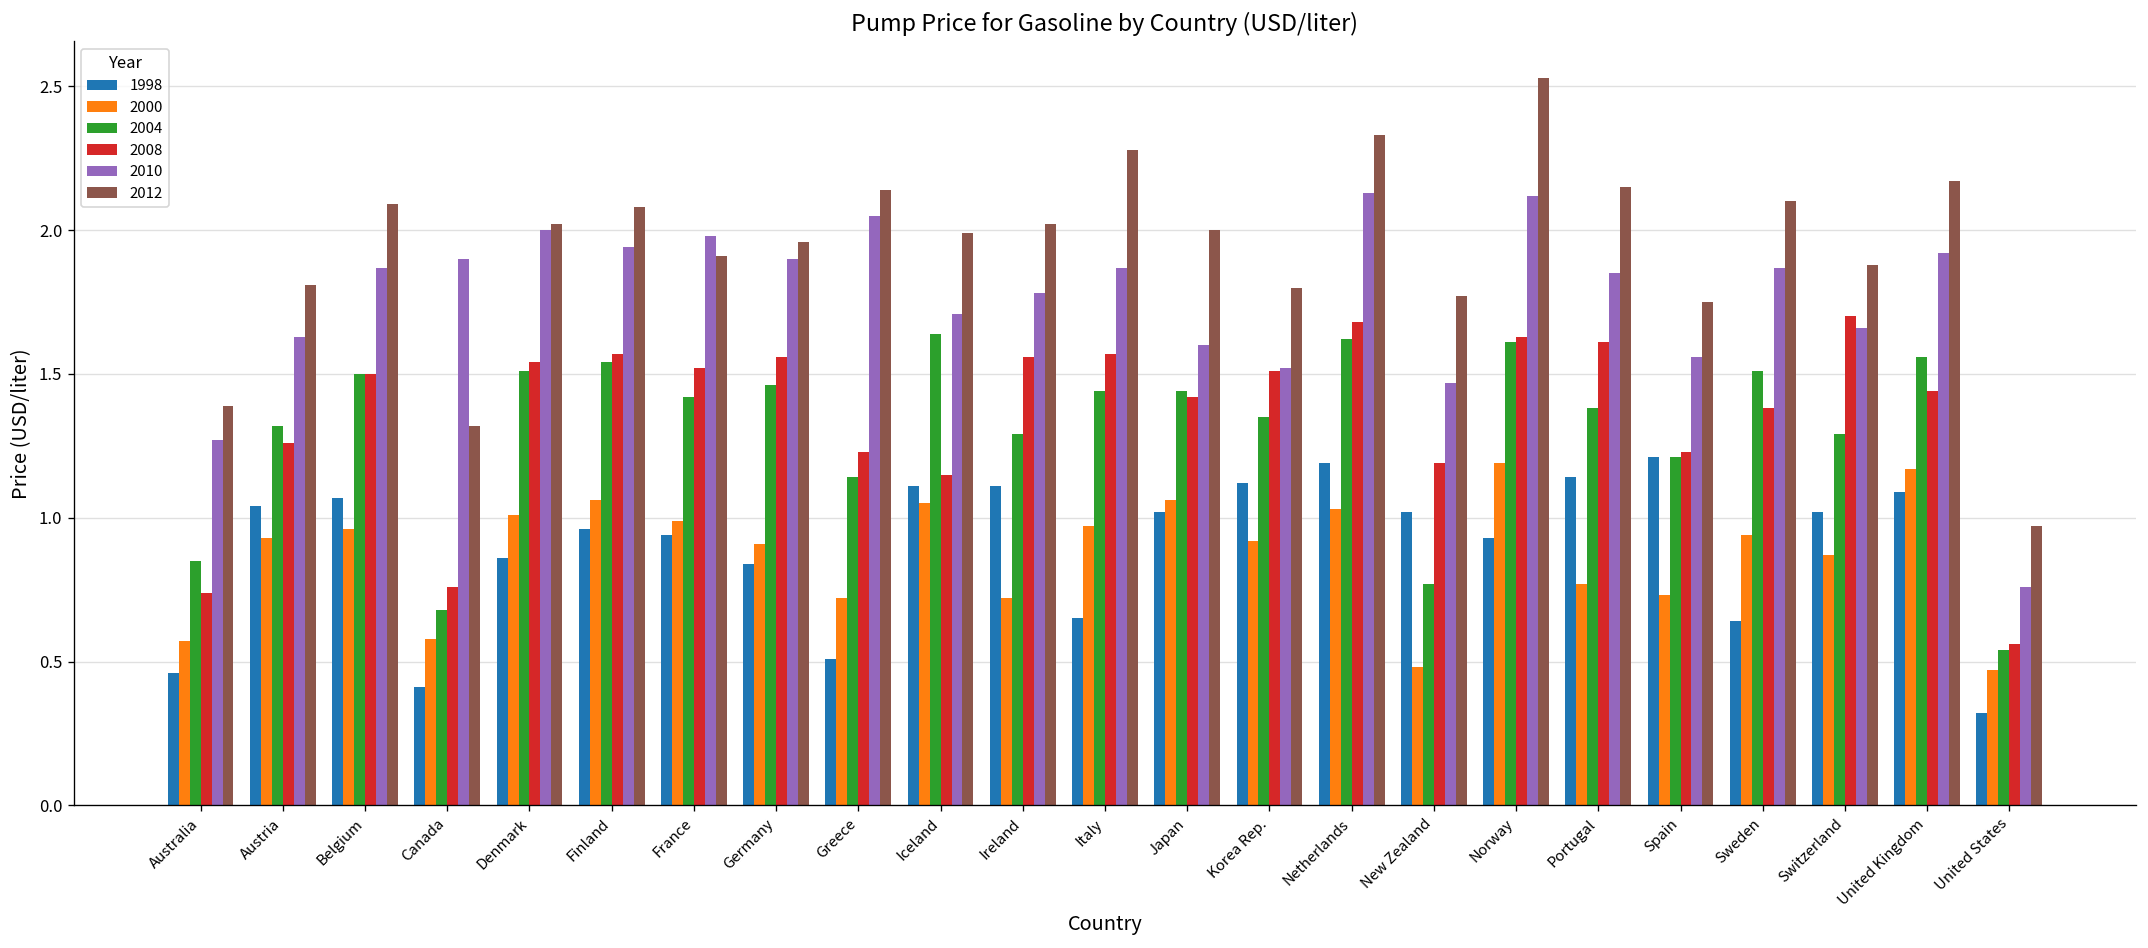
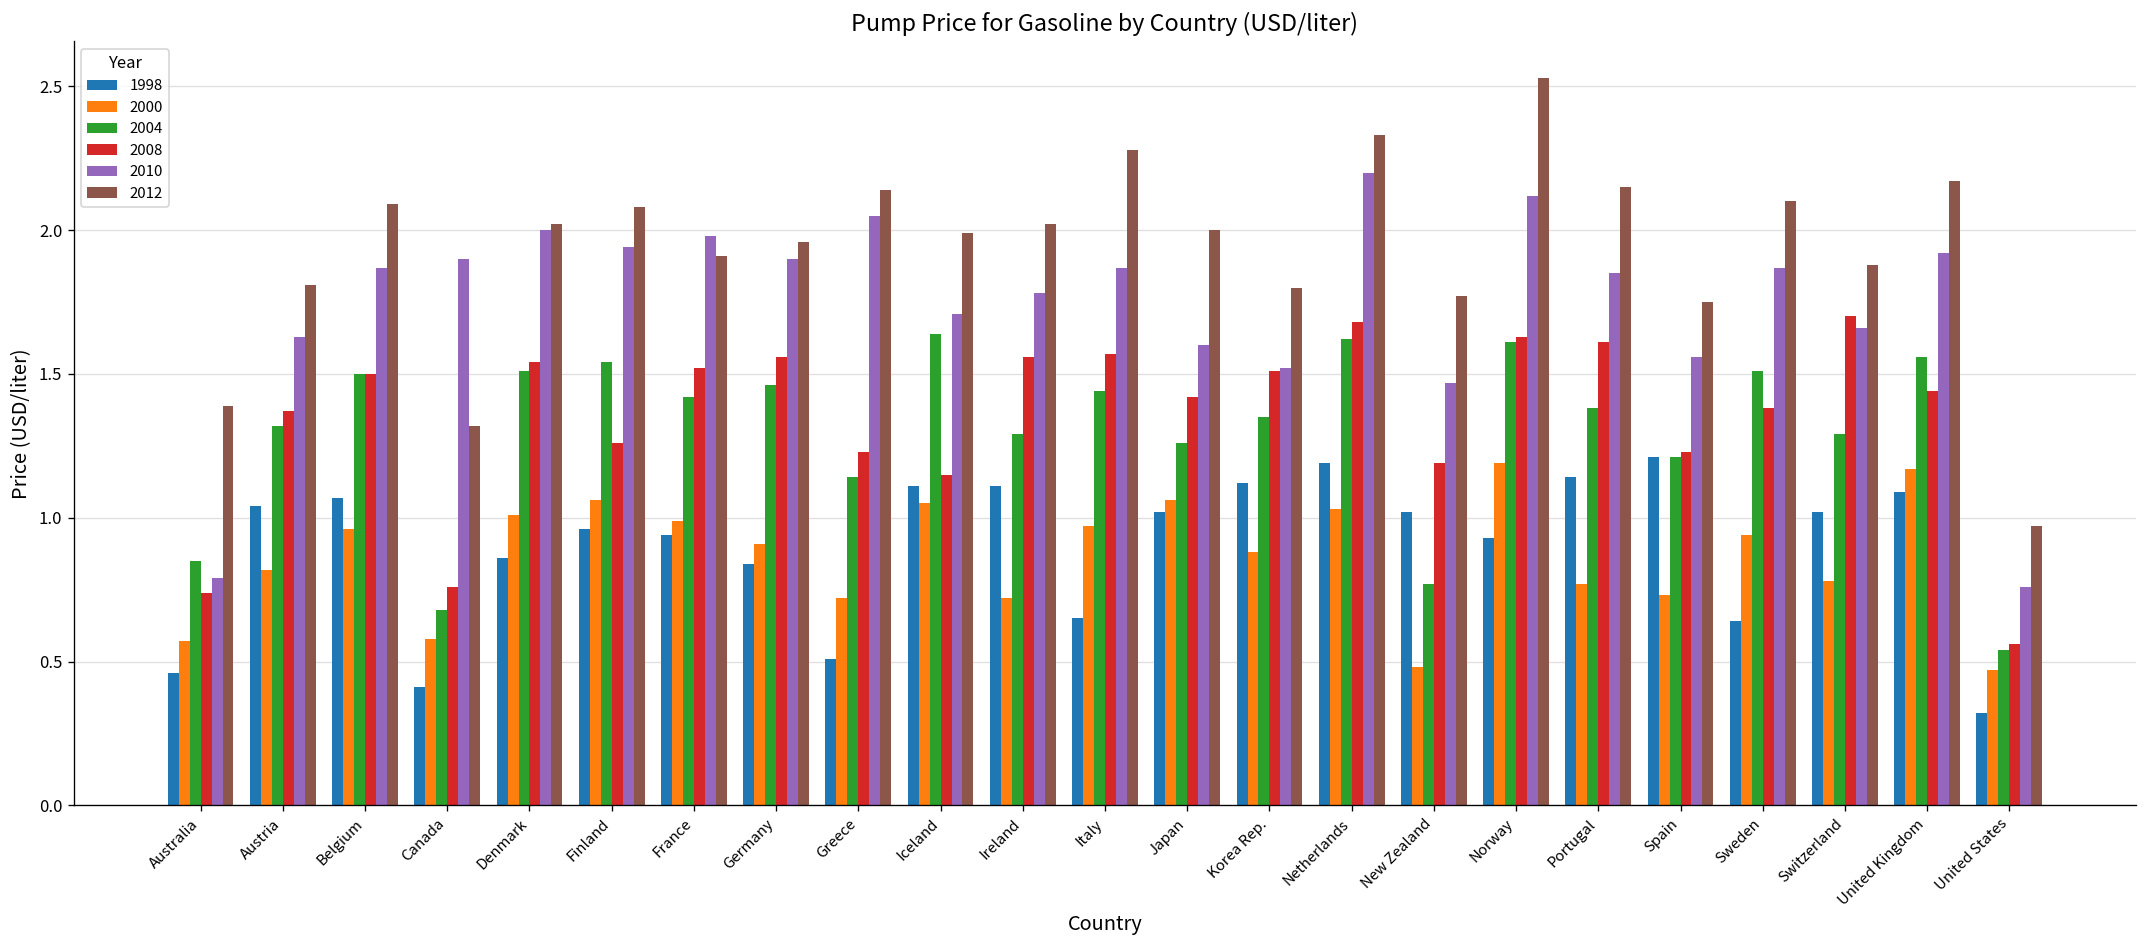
  {
    "1998": {
      "Australia": 0.46,
      "Austria": 1.04,
      "Belgium": 1.07,
      "Canada": 0.41,
      "Denmark": 0.86,
      "Finland": 0.96,
      "France": 0.94,
      "Germany": 0.84,
      "Greece": 0.51,
      "Iceland": 1.11,
      "Ireland": 1.11,
      "Italy": 0.65,
      "Japan": 1.02,
      "Korea Rep.": 1.12,
      "Netherlands": 1.19,
      "New Zealand": 1.02,
      "Norway": 0.93,
      "Portugal": 1.14,
      "Spain": 1.21,
      "Sweden": 0.64,
      "Switzerland": 1.02,
      "United Kingdom": 1.09,
      "United States": 0.32
    },
    "2000": {
      "Australia": 0.57,
-     "Austria": 0.93,
+     "Austria": 0.82,
      "Belgium": 0.96,
      "Canada": 0.58,
      "Denmark": 1.01,
      "Finland": 1.06,
      "France": 0.99,
      "Germany": 0.91,
      "Greece": 0.72,
      "Iceland": 1.05,
      "Ireland": 0.72,
      "Italy": 0.97,
      "Japan": 1.06,
-     "Korea Rep.": 0.92,
+     "Korea Rep.": 0.88,
      "Netherlands": 1.03,
      "New Zealand": 0.48,
      "Norway": 1.19,
      "Portugal": 0.77,
      "Spain": 0.73,
      "Sweden": 0.94,
-     "Switzerland": 0.87,
+     "Switzerland": 0.78,
      "United Kingdom": 1.17,
      "United States": 0.47
    },
    "2004": {
      "Australia": 0.85,
      "Austria": 1.32,
      "Belgium": 1.50,
      "Canada": 0.68,
      "Denmark": 1.51,
      "Finland": 1.54,
      "France": 1.42,
      "Germany": 1.46,
      "Greece": 1.14,
      "Iceland": 1.64,
      "Ireland": 1.29,
      "Italy": 1.44,
-     "Japan": 1.44,
+     "Japan": 1.26,
      "Korea Rep.": 1.35,
      "Netherlands": 1.62,
      "New Zealand": 0.77,
      "Norway": 1.61,
      "Portugal": 1.38,
      "Spain": 1.21,
      "Sweden": 1.51,
      "Switzerland": 1.29,
      "United Kingdom": 1.56,
      "United States": 0.54
    },
    "2008": {
      "Australia": 0.74,
-     "Austria": 1.26,
+     "Austria": 1.37,
      "Belgium": 1.50,
      "Canada": 0.76,
      "Denmark": 1.54,
-     "Finland": 1.57,
+     "Finland": 1.26,
      "France": 1.52,
      "Germany": 1.56,
      "Greece": 1.23,
      "Iceland": 1.15,
      "Ireland": 1.56,
      "Italy": 1.57,
      "Japan": 1.42,
      "Korea Rep.": 1.51,
      "Netherlands": 1.68,
      "New Zealand": 1.19,
      "Norway": 1.63,
      "Portugal": 1.61,
      "Spain": 1.23,
      "Sweden": 1.38,
      "Switzerland": 1.70,
      "United Kingdom": 1.44,
      "United States": 0.56
    },
    "2010": {
-     "Australia": 1.27,
+     "Australia": 0.79,
      "Austria": 1.63,
      "Belgium": 1.87,
      "Canada": 1.90,
      "Denmark": 2.00,
      "Finland": 1.94,
      "France": 1.98,
      "Germany": 1.90,
      "Greece": 2.05,
      "Iceland": 1.71,
      "Ireland": 1.78,
      "Italy": 1.87,
      "Japan": 1.60,
      "Korea Rep.": 1.52,
-     "Netherlands": 2.13,
+     "Netherlands": 2.20,
      "New Zealand": 1.47,
      "Norway": 2.12,
      "Portugal": 1.85,
      "Spain": 1.56,
      "Sweden": 1.87,
      "Switzerland": 1.66,
      "United Kingdom": 1.92,
      "United States": 0.76
    },
    "2012": {
      "Australia": 1.39,
      "Austria": 1.81,
      "Belgium": 2.09,
      "Canada": 1.32,
      "Denmark": 2.02,
      "Finland": 2.08,
      "France": 1.91,
      "Germany": 1.96,
      "Greece": 2.14,
      "Iceland": 1.99,
      "Ireland": 2.02,
      "Italy": 2.28,
      "Japan": 2.00,
      "Korea Rep.": 1.80,
      "Netherlands": 2.33,
      "New Zealand": 1.77,
      "Norway": 2.53,
      "Portugal": 2.15,
      "Spain": 1.75,
      "Sweden": 2.10,
      "Switzerland": 1.88,
      "United Kingdom": 2.17,
      "United States": 0.97
    }
  }
